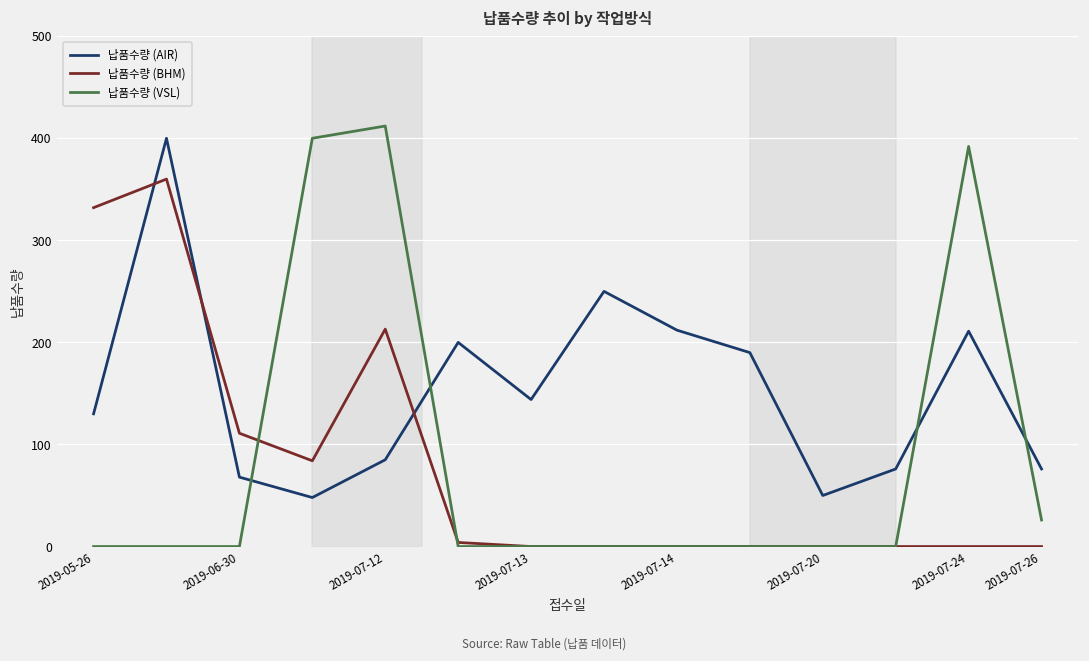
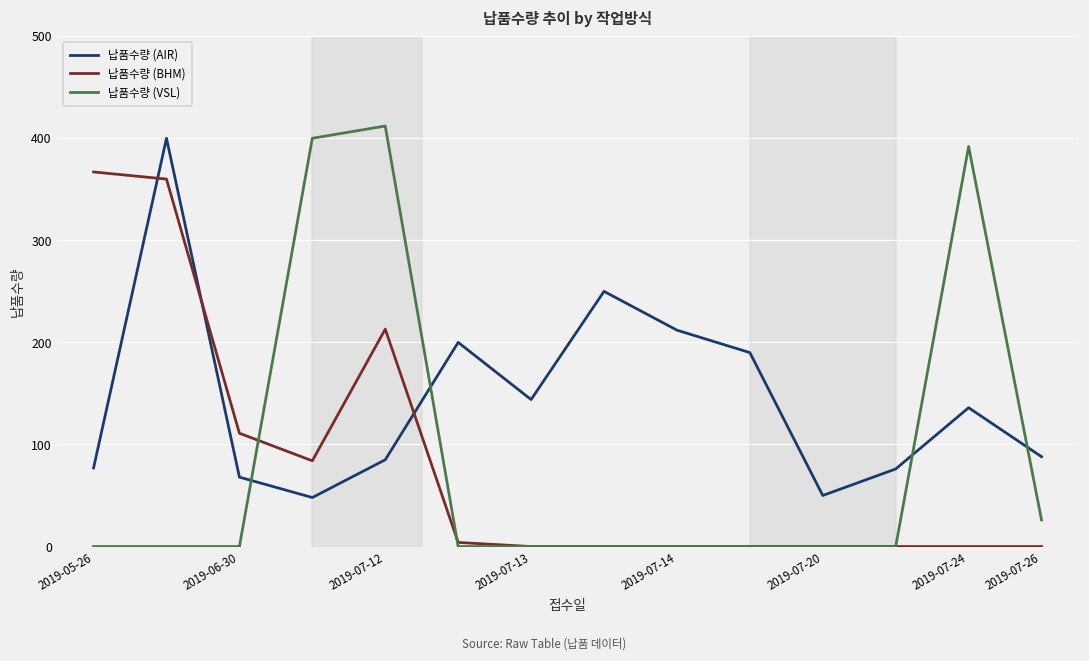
  {
    "납품수량 (AIR)": {
-     "2019-05-26": 130,
+     "2019-05-26": 80,
      "2019-06-30": 70,
      "2019-07-12": 90,
-     "2019-07-24": 210,
-     "2019-07-26": 80
+     "2019-07-24": 140,
+     "2019-07-26": 90
    },
    "납품수량 (BHM)": {
-     "2019-05-26": 330,
+     "2019-05-26": 370,
      "2019-06-30": 110,
      "2019-07-12": 210,
      "2019-07-24": 0,
      "2019-07-26": 0
    },
    "납품수량 (VSL)": {
      "2019-05-26": 0,
      "2019-06-30": 0,
      "2019-07-12": 410,
      "2019-07-24": 390,
      "2019-07-26": 30
    }
  }
